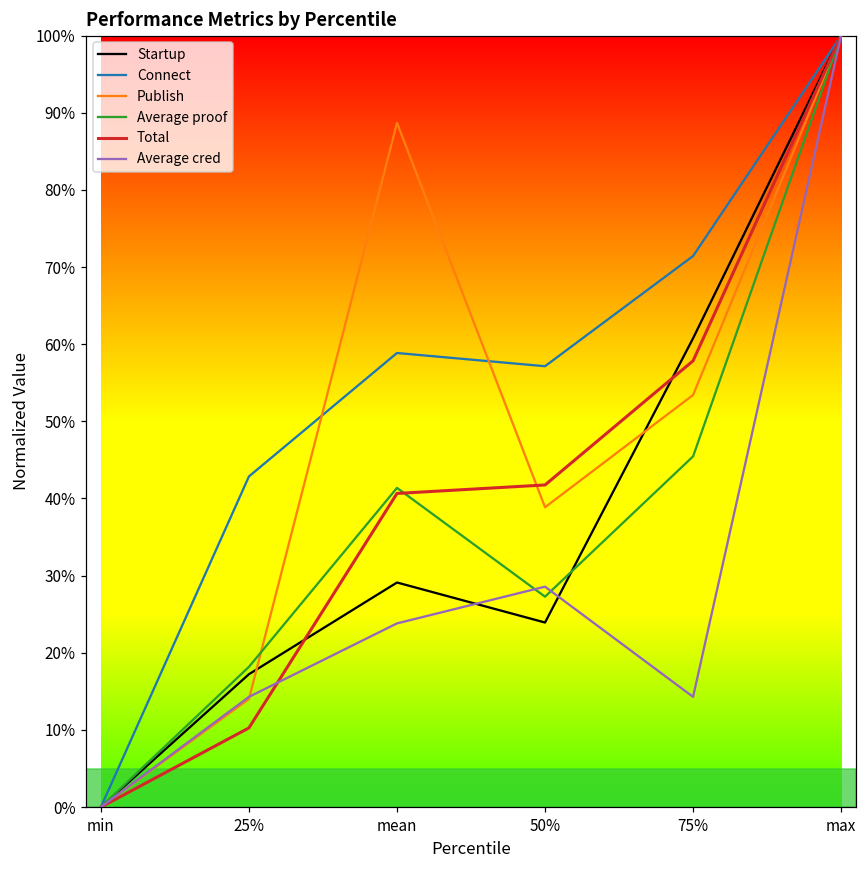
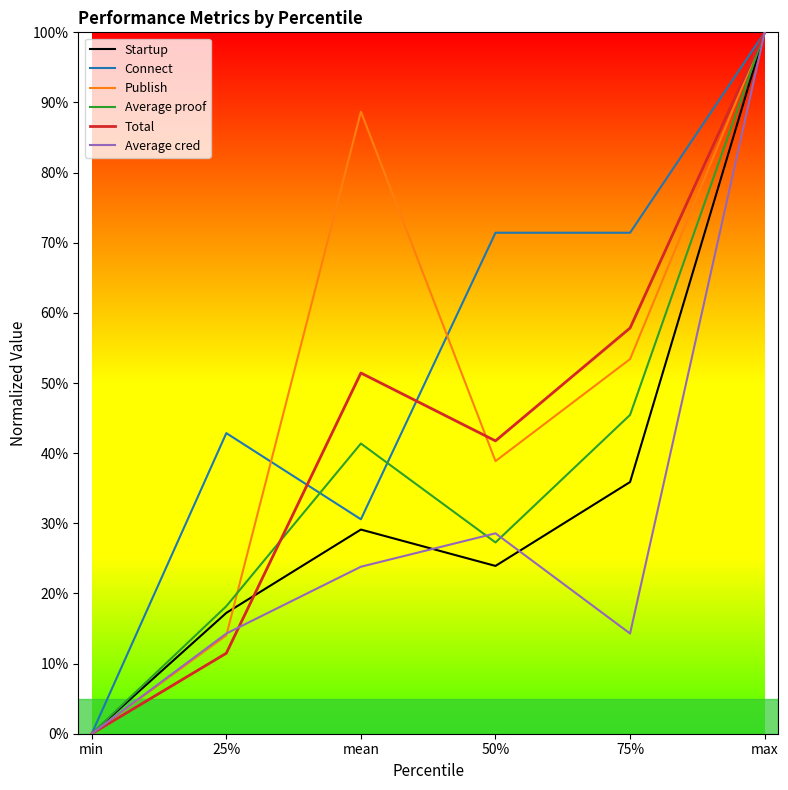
  {
    "Startup": {
      "25%": "17%",
      "mean": "29%",
      "50%": "24%",
-     "75%": "61%"
+     "75%": "36%"
    },
    "Connect": {
      "25%": "43%",
-     "mean": "59%",
-     "50%": "57%",
+     "mean": "31%",
+     "50%": "71%",
      "75%": "71%"
    },
    "Publish": {
      "mean": "89%",
      "50%": "39%",
      "75%": "53%"
    },
    "Average proof": {
      "25%": "18%",
      "mean": "41%",
      "50%": "27%",
      "75%": "45%"
    },
    "Total": {
-     "25%": "10%",
-     "mean": "41%",
+     "25%": "11%",
+     "mean": "51%",
      "50%": "42%",
      "75%": "58%"
    },
    "Average cred": {
      "mean": "24%",
      "50%": "29%",
      "75%": "14%"
    }
  }
